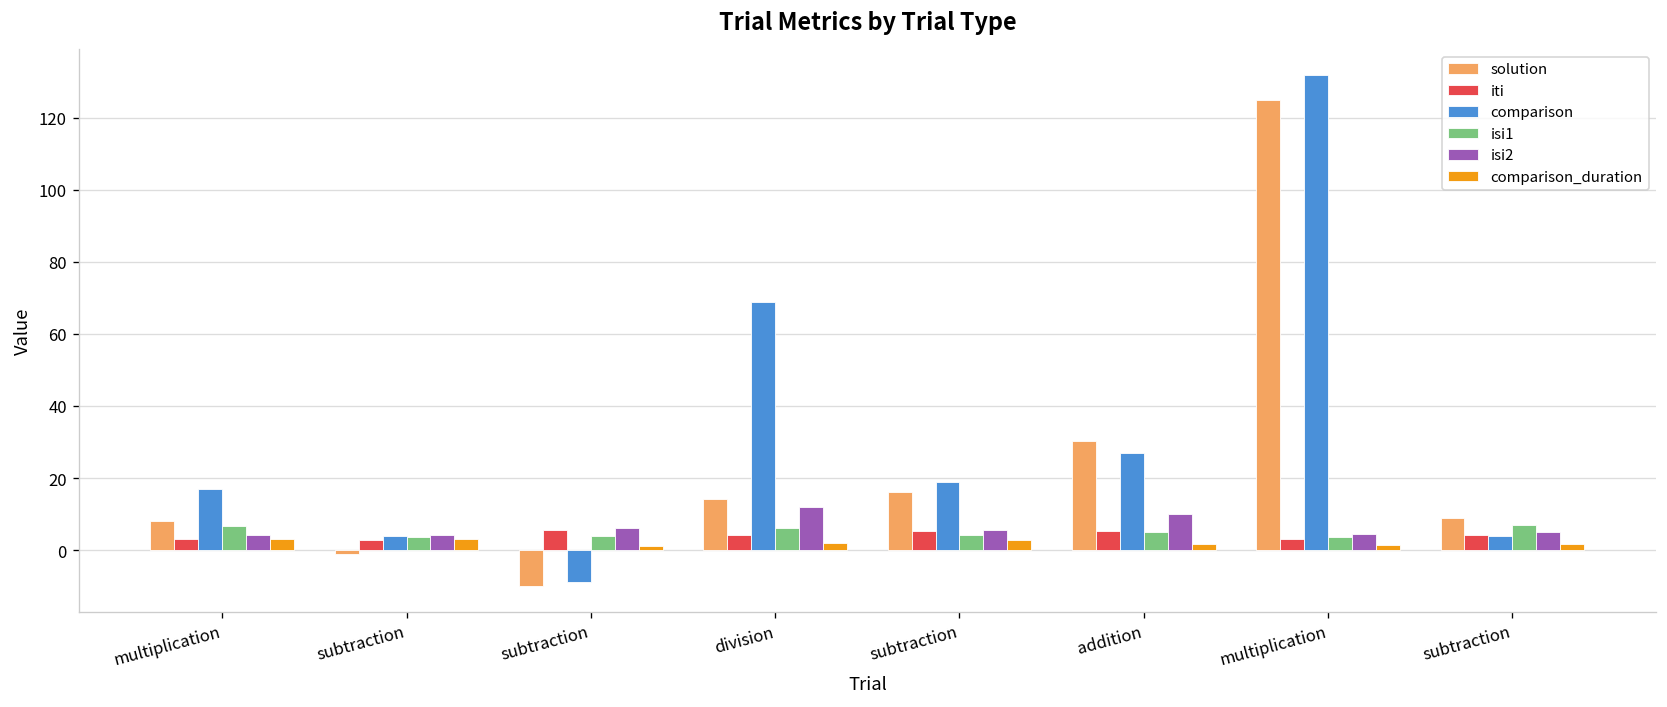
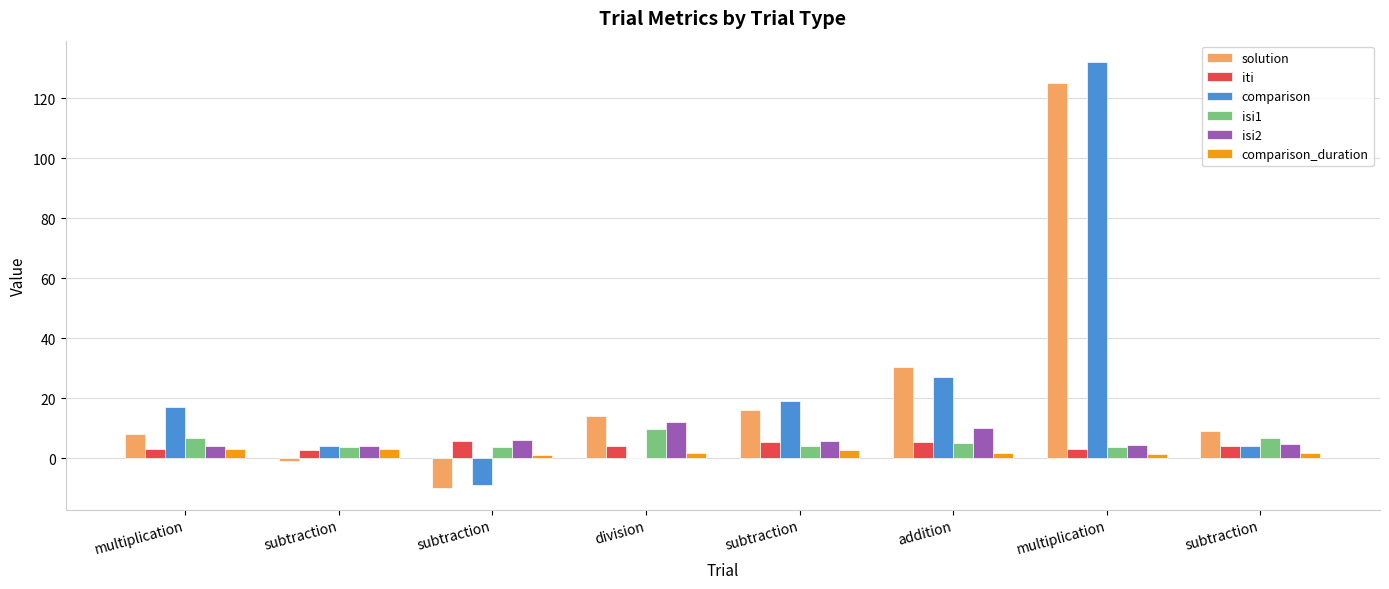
  {
    "solution": {
      "division": 14,
      "addition": 30
    },
    "iti": {
      "division": 4,
      "addition": 5
    },
    "comparison": {
-     "division": 69,
+     "division": 0,
      "addition": 27
    },
    "isi1": {
-     "division": 6,
+     "division": 10,
      "addition": 5
    },
    "isi2": {
      "division": 12,
      "addition": 10
    },
    "comparison_duration": {
      "division": 2,
      "addition": 2
    }
  }
